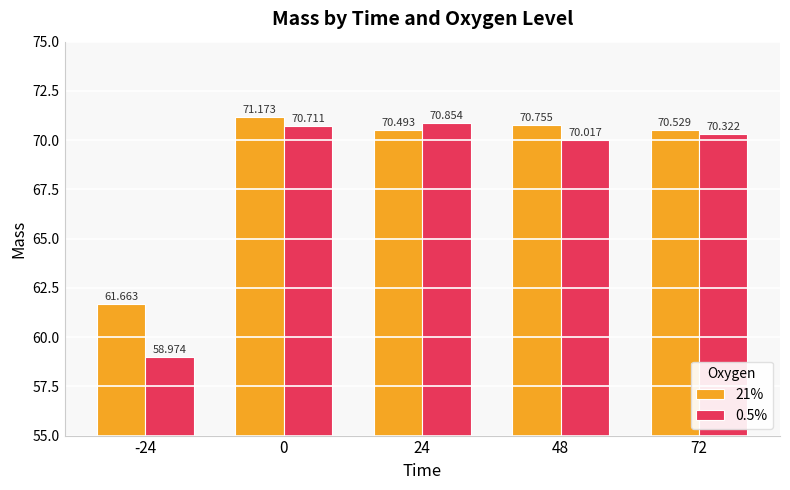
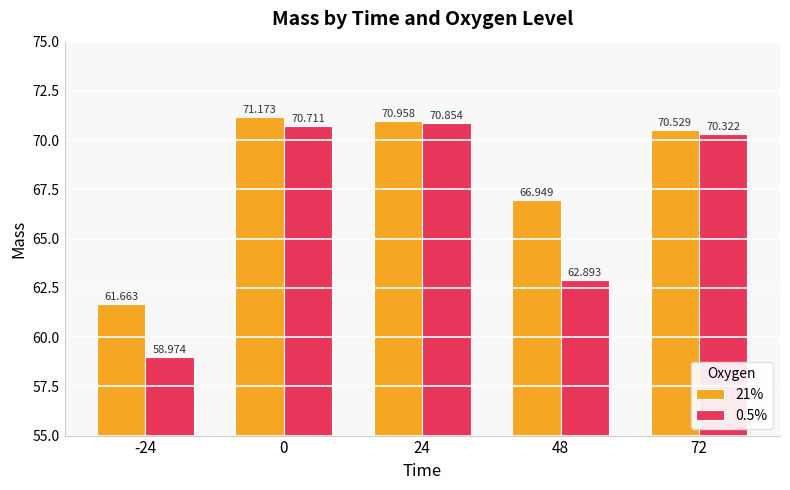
  {
    "21%": {
      "-24": 61.663,
      "0": 71.173,
-     "24": 70.493,
-     "48": 70.755,
+     "24": 70.958,
+     "48": 66.949,
      "72": 70.529
    },
    "0.5%": {
      "-24": 58.974,
      "0": 70.711,
      "24": 70.854,
-     "48": 70.017,
+     "48": 62.893,
      "72": 70.322
    }
  }
